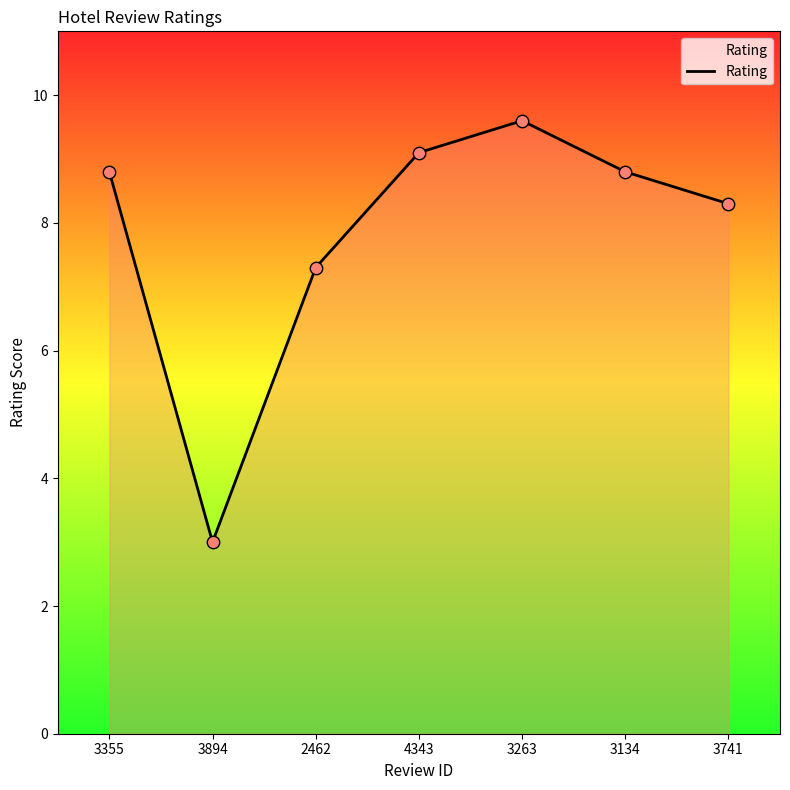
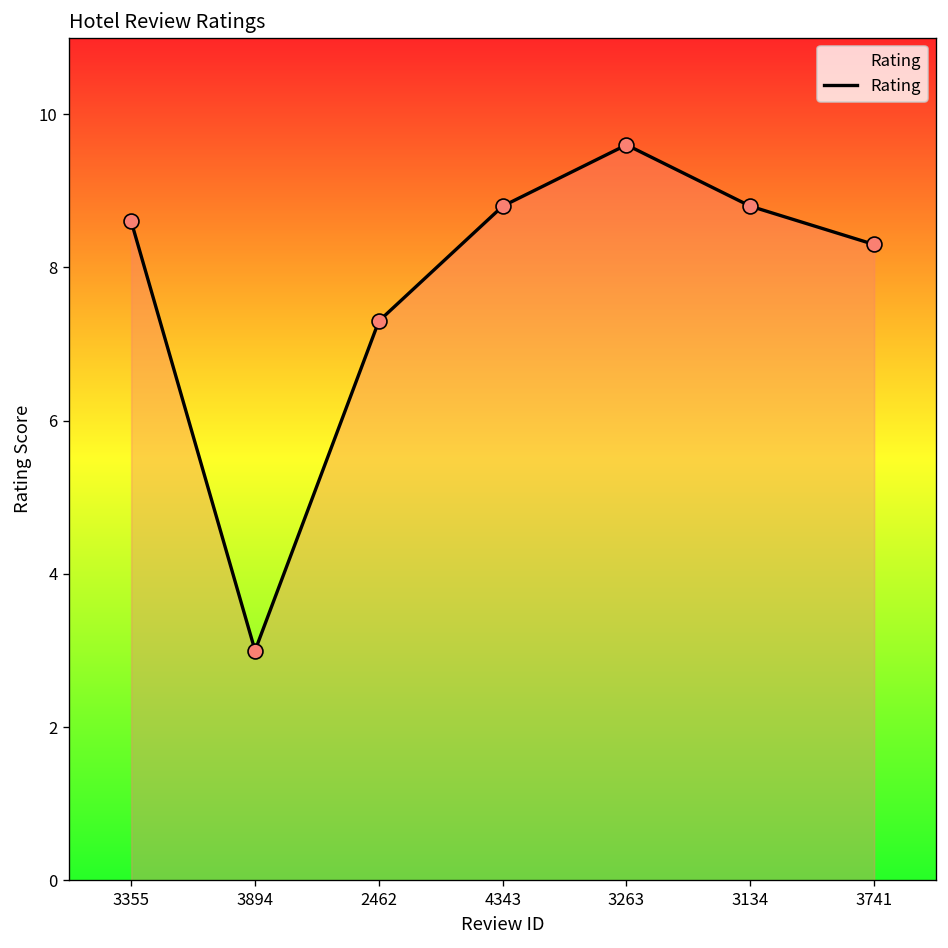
  {
-   "3355": 8.8,
+   "3355": 8.6,
    "3894": 3.0,
    "2462": 7.3,
-   "4343": 9.1,
+   "4343": 8.8,
    "3263": 9.6,
    "3134": 8.8,
    "3741": 8.3
  }
